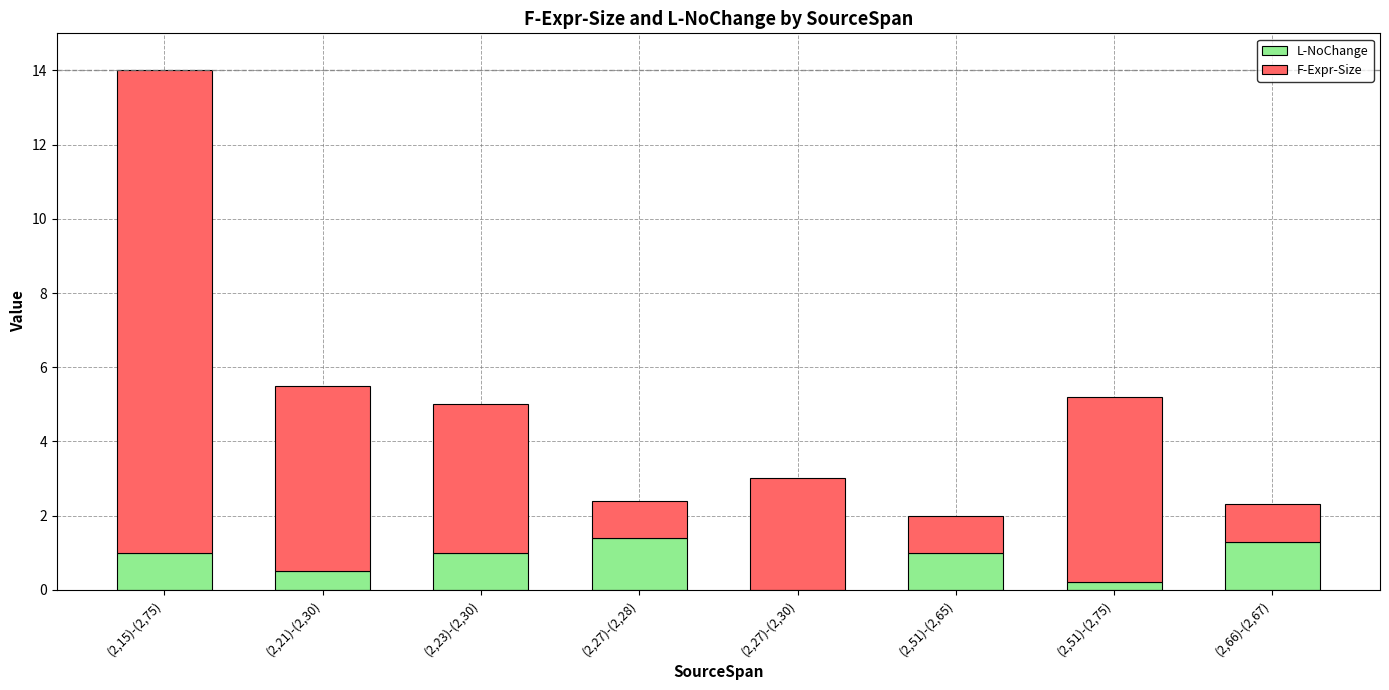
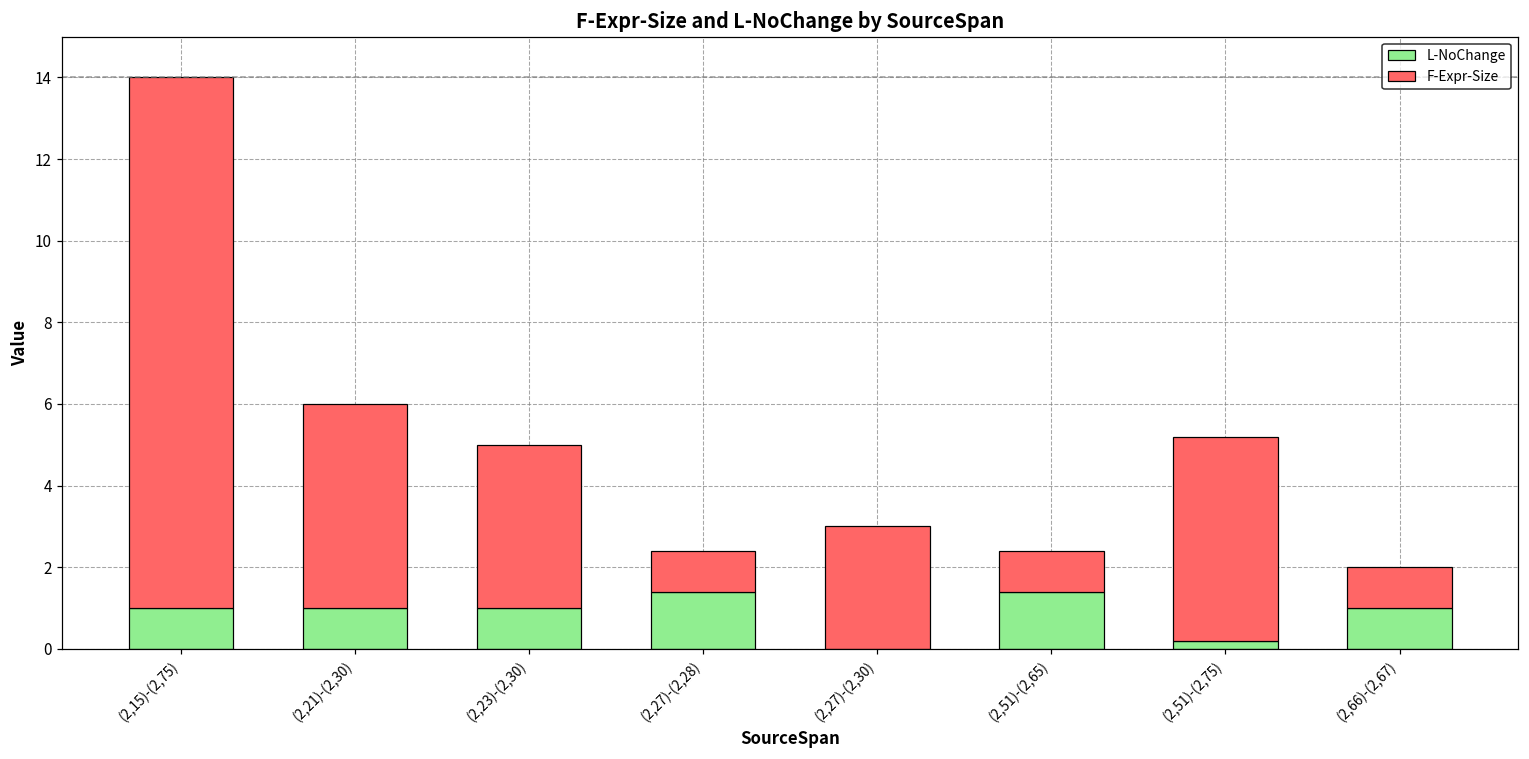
  {
    "L-NoChange": {
      "(2,15)-(2,75)": 1.0,
-     "(2,21)-(2,30)": 0.5,
+     "(2,21)-(2,30)": 1.0,
      "(2,23)-(2,30)": 1.0,
      "(2,27)-(2,28)": 1.4,
      "(2,27)-(2,30)": 0.0,
-     "(2,51)-(2,65)": 1.0,
+     "(2,51)-(2,65)": 1.4,
      "(2,51)-(2,75)": 0.2,
-     "(2,66)-(2,67)": 1.3
+     "(2,66)-(2,67)": 1.0
    },
    "F-Expr-Size": {
      "(2,15)-(2,75)": 13.0,
      "(2,21)-(2,30)": 5.0,
      "(2,23)-(2,30)": 4.0,
      "(2,27)-(2,28)": 1.0,
      "(2,27)-(2,30)": 3.0,
      "(2,51)-(2,65)": 1.0,
      "(2,51)-(2,75)": 5.0,
      "(2,66)-(2,67)": 1.0
    }
  }
